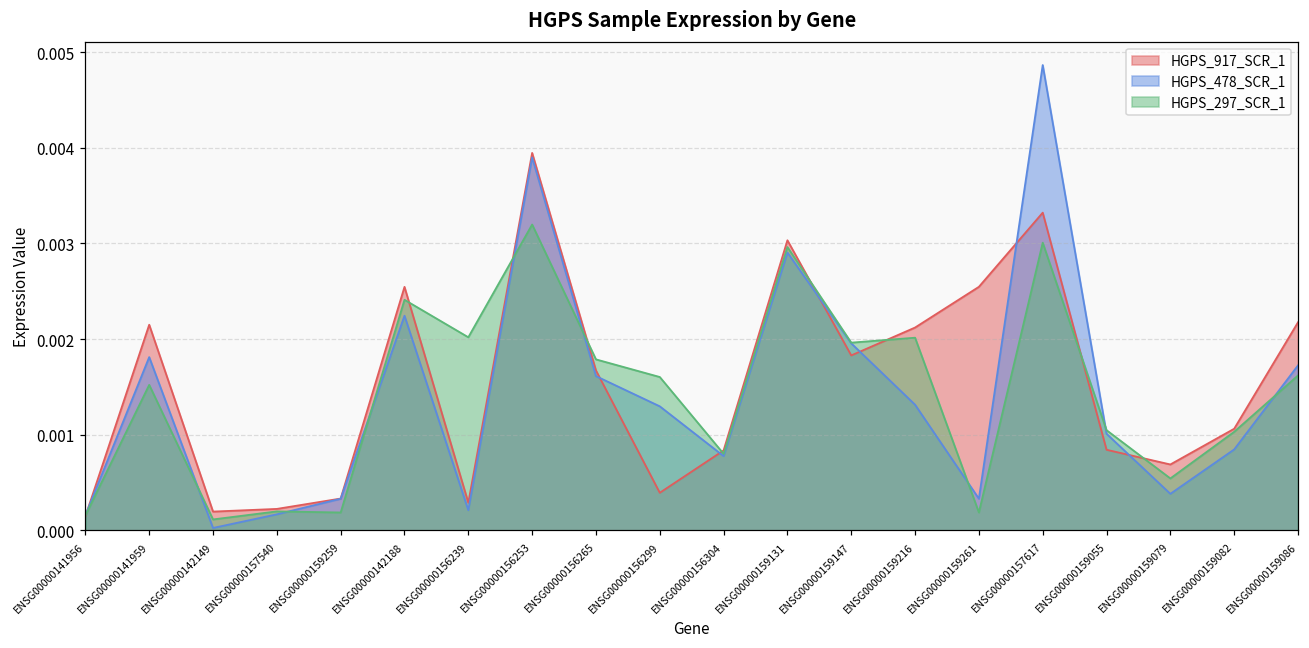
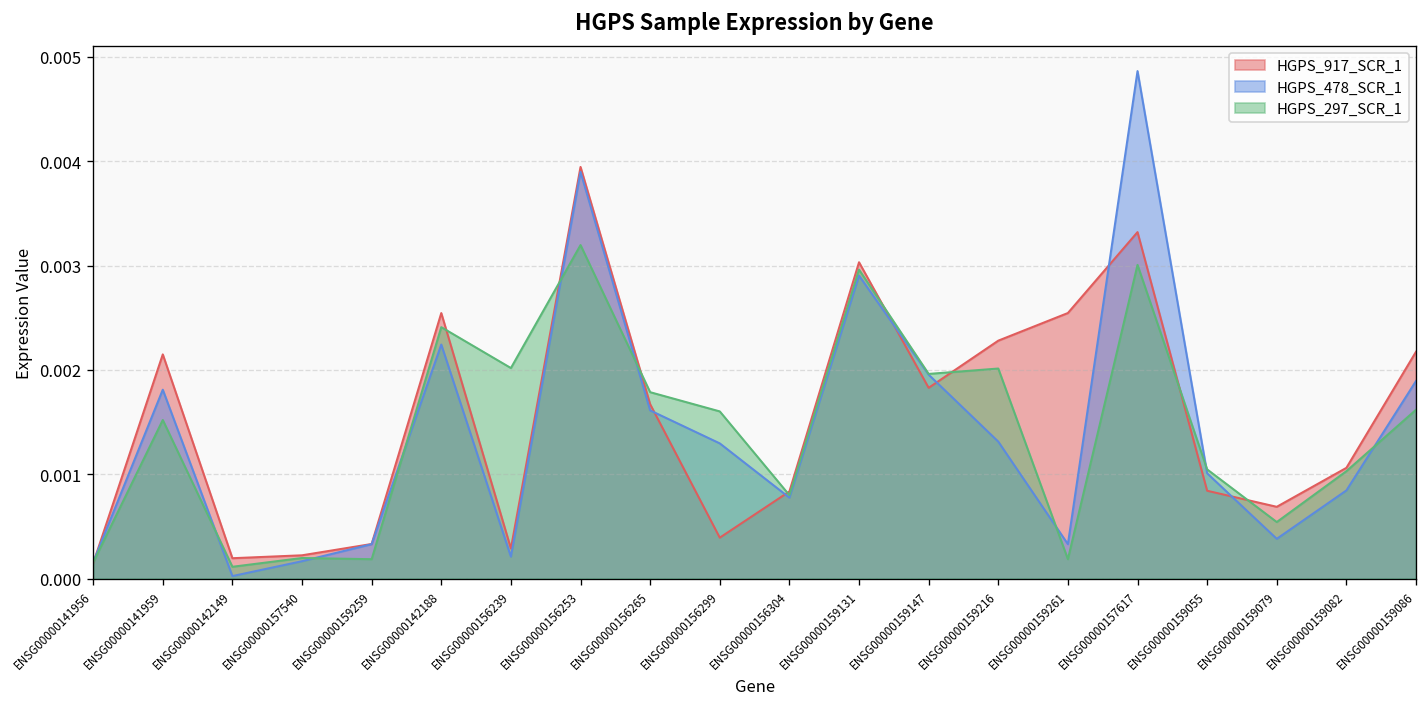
  {
    "HGPS_917_SCR_1": {
      "ENSG00000141959": 0.0021,
      "ENSG00000142149": 0.0002,
      "ENSG00000142188": 0.0025,
      "ENSG00000156239": 0.0003,
      "ENSG00000156253": 0.0039,
      "ENSG00000156265": 0.0017,
      "ENSG00000156299": 0.0004,
      "ENSG00000156304": 0.0008,
      "ENSG00000159131": 0.0030,
      "ENSG00000159147": 0.0018,
-     "ENSG00000159216": 0.0021,
+     "ENSG00000159216": 0.0023,
      "ENSG00000159261": 0.0025,
      "ENSG00000157617": 0.0033,
      "ENSG00000159055": 0.0008,
      "ENSG00000159079": 0.0007,
      "ENSG00000159082": 0.0011,
      "ENSG00000159086": 0.0022
    },
    "HGPS_478_SCR_1": {
      "ENSG00000141959": 0.0018,
      "ENSG00000142149": 0.0000,
      "ENSG00000157540": 0.0002,
      "ENSG00000142188": 0.0022,
      "ENSG00000156239": 0.0002,
      "ENSG00000156253": 0.0039,
      "ENSG00000156265": 0.0016,
      "ENSG00000156299": 0.0013,
      "ENSG00000159131": 0.0029,
      "ENSG00000159216": 0.0013,
      "ENSG00000159261": 0.0003,
      "ENSG00000157617": 0.0049,
      "ENSG00000159055": 0.0010,
      "ENSG00000159079": 0.0004,
      "ENSG00000159082": 0.0008,
-     "ENSG00000159086": 0.0017
+     "ENSG00000159086": 0.0019
    },
    "HGPS_297_SCR_1": {
      "ENSG00000141959": 0.0015,
      "ENSG00000142149": 0.0001,
      "ENSG00000159259": 0.0002,
      "ENSG00000142188": 0.0024,
      "ENSG00000156239": 0.0020,
      "ENSG00000156253": 0.0032,
      "ENSG00000156265": 0.0018,
      "ENSG00000156299": 0.0016,
      "ENSG00000159131": 0.0030,
      "ENSG00000159216": 0.0020,
      "ENSG00000159261": 0.0002,
      "ENSG00000157617": 0.0030,
      "ENSG00000159055": 0.0010,
      "ENSG00000159079": 0.0005,
      "ENSG00000159082": 0.0010,
      "ENSG00000159086": 0.0016
    }
  }
